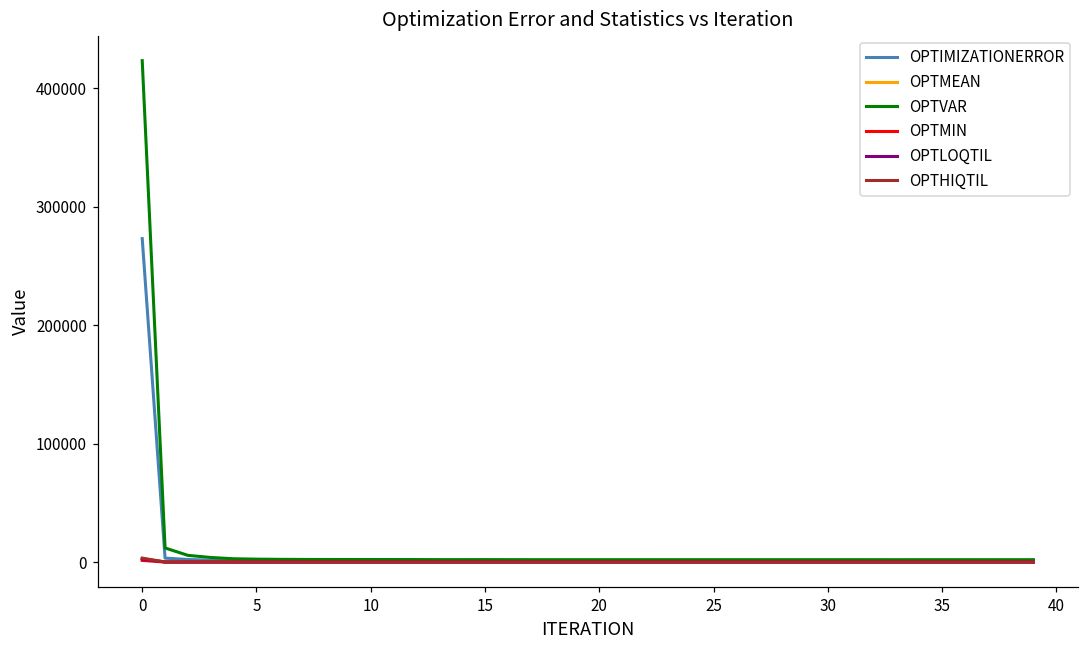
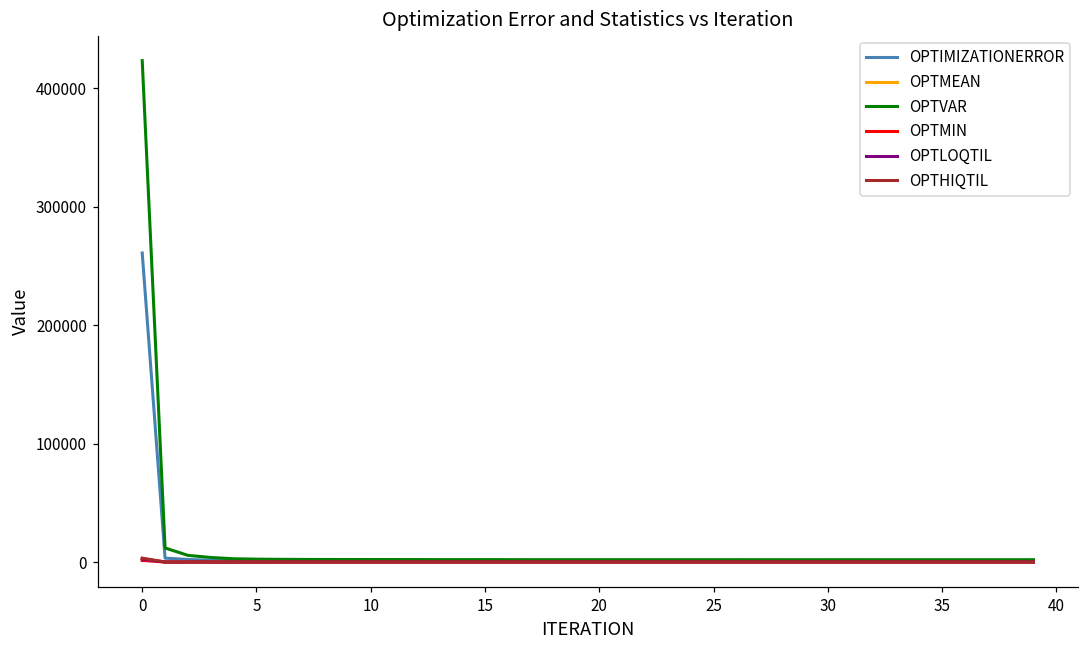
  {
    "OPTIMIZATIONERROR": {
-     "0": 273000
+     "0": 261000
    },
    "OPTVAR": {
      "0": 423000
    }
  }
